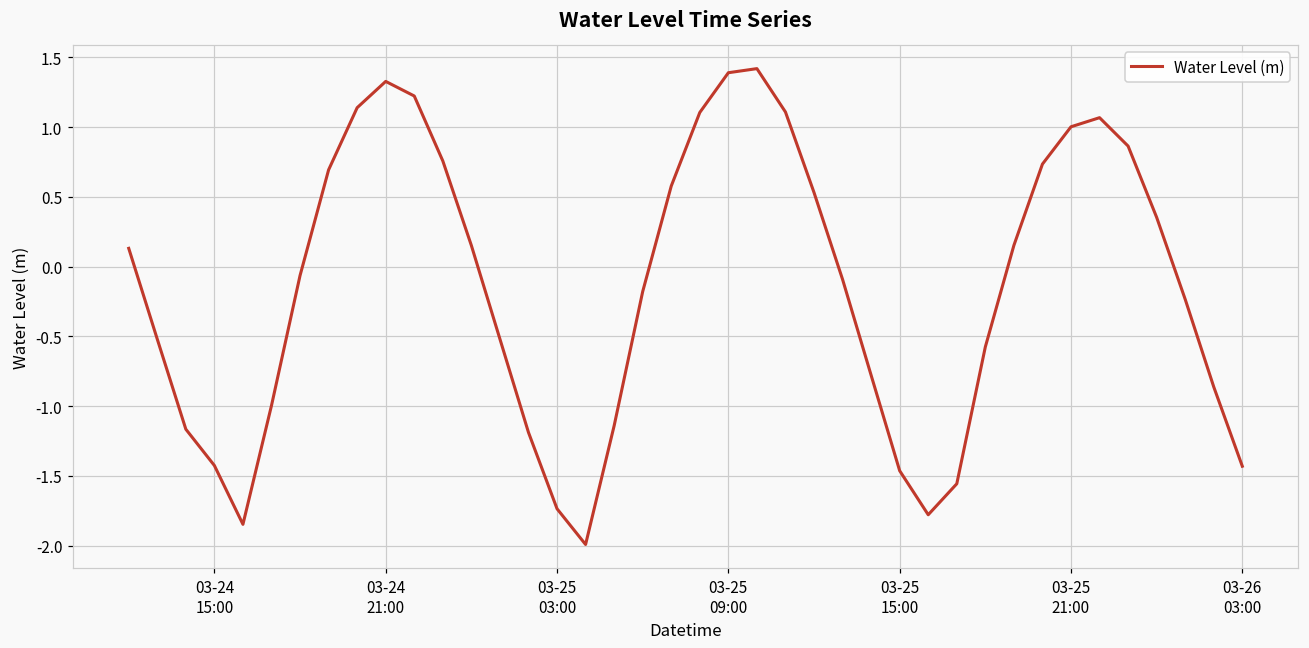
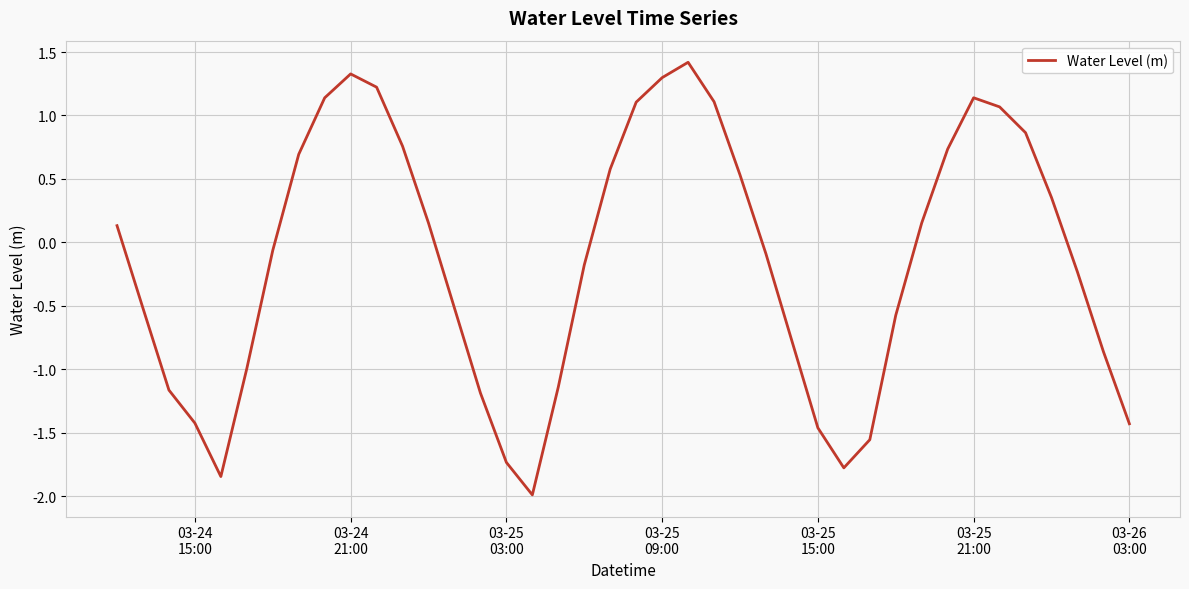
  {
    "03-24 15:00": -1.43,
    "03-24 21:00": 1.33,
    "03-25 03:00": -1.74,
-   "03-25 09:00": 1.39,
+   "03-25 09:00": 1.30,
    "03-25 15:00": -1.46,
-   "03-25 21:00": 1.00,
+   "03-25 21:00": 1.14,
    "03-26 03:00": -1.43
  }
